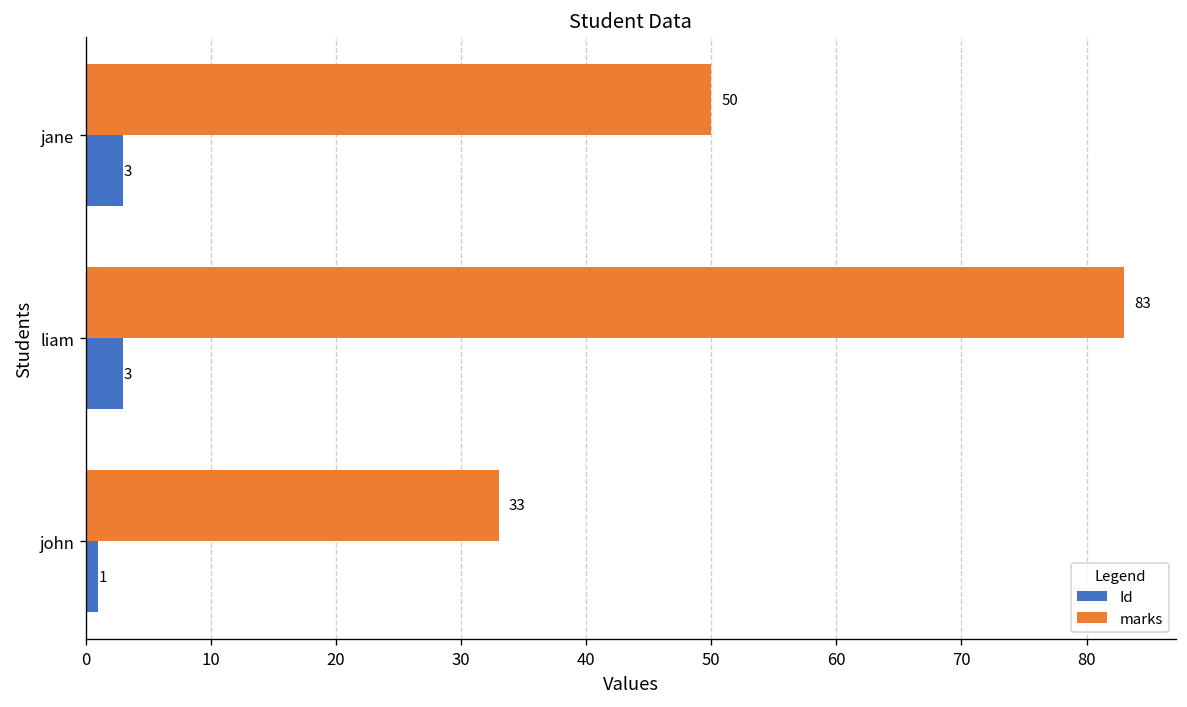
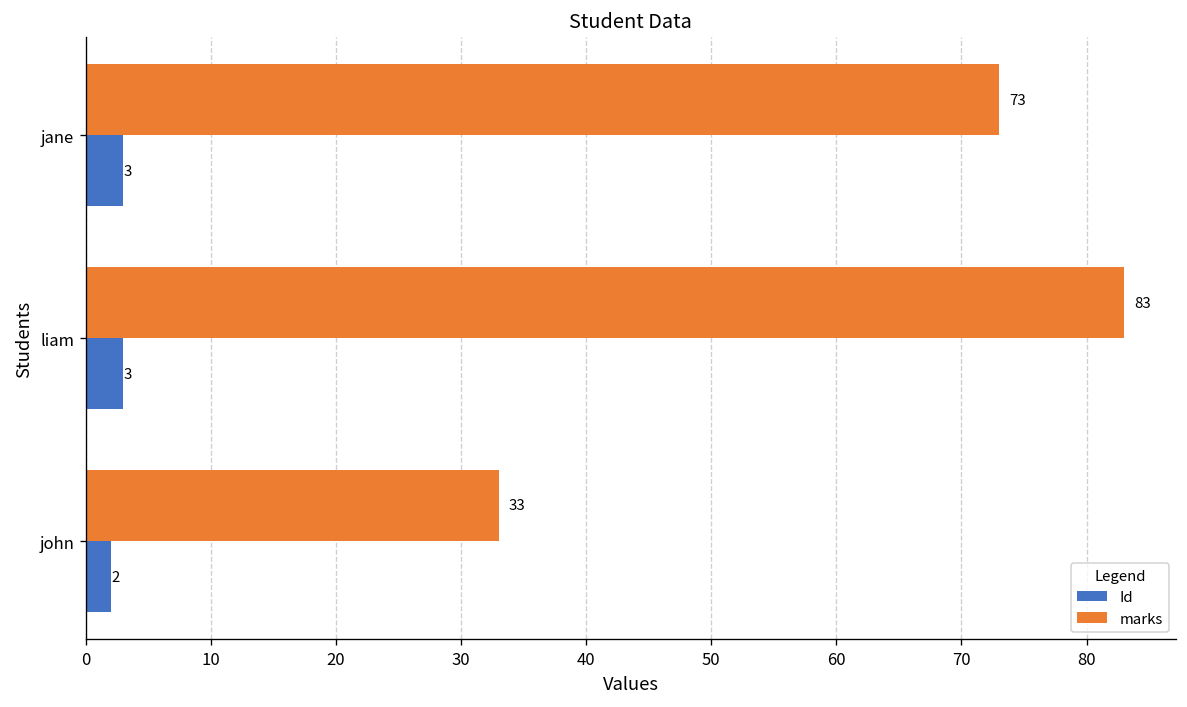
  {
    "Id": {
      "jane": 3,
      "liam": 3,
-     "john": 1
+     "john": 2
    },
    "marks": {
-     "jane": 50,
+     "jane": 73,
      "liam": 83,
      "john": 33
    }
  }
